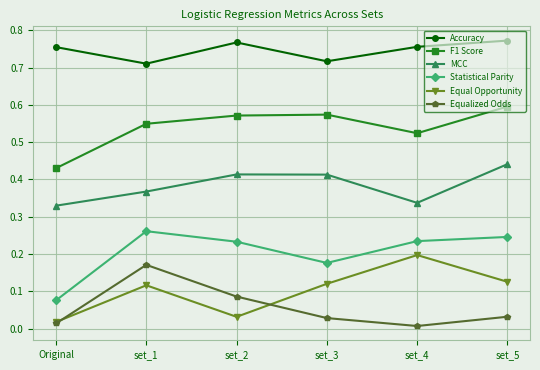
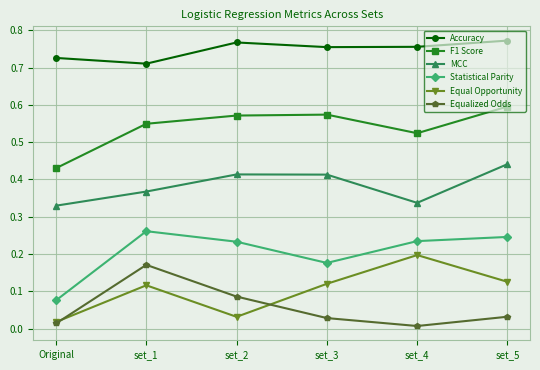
  {
    "Accuracy": {
-     "Original": 0.76,
+     "Original": 0.73,
      "set_1": 0.71,
      "set_2": 0.77,
-     "set_3": 0.72,
+     "set_3": 0.76,
      "set_4": 0.76
    }
  }
